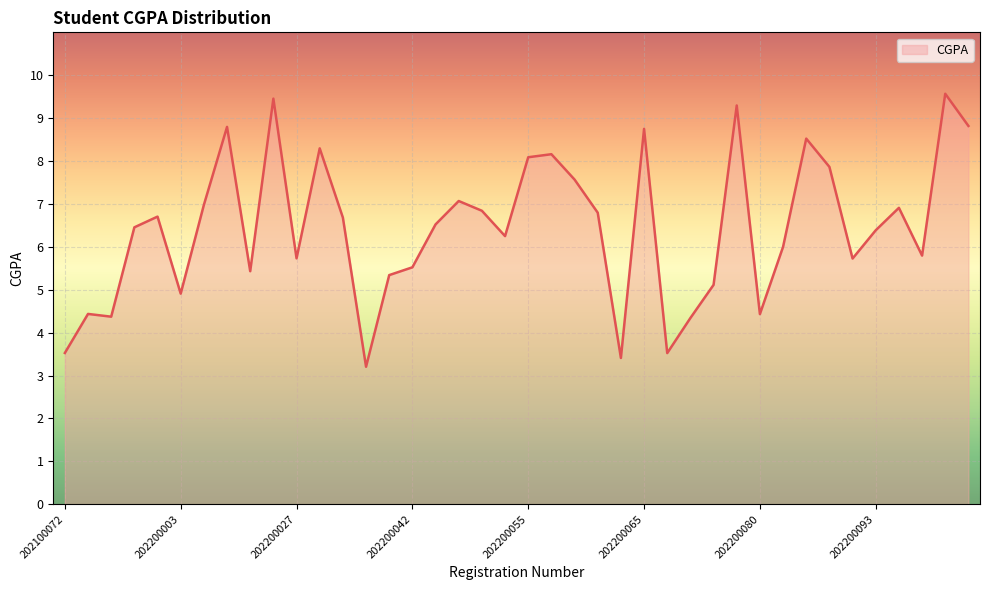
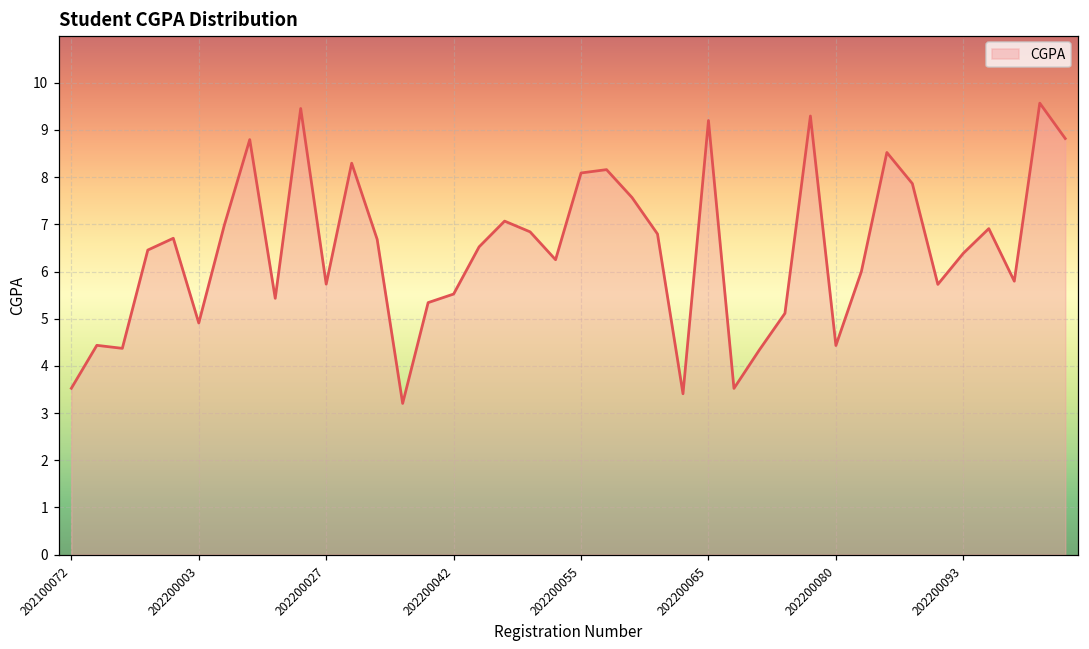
  {
    "202100072": 3.5,
    "202200003": 4.9,
    "202200027": 5.7,
    "202200042": 5.5,
    "202200055": 8.1,
-   "202200065": 8.8,
+   "202200065": 9.2,
    "202200080": 4.4,
    "202200093": 6.4
  }
